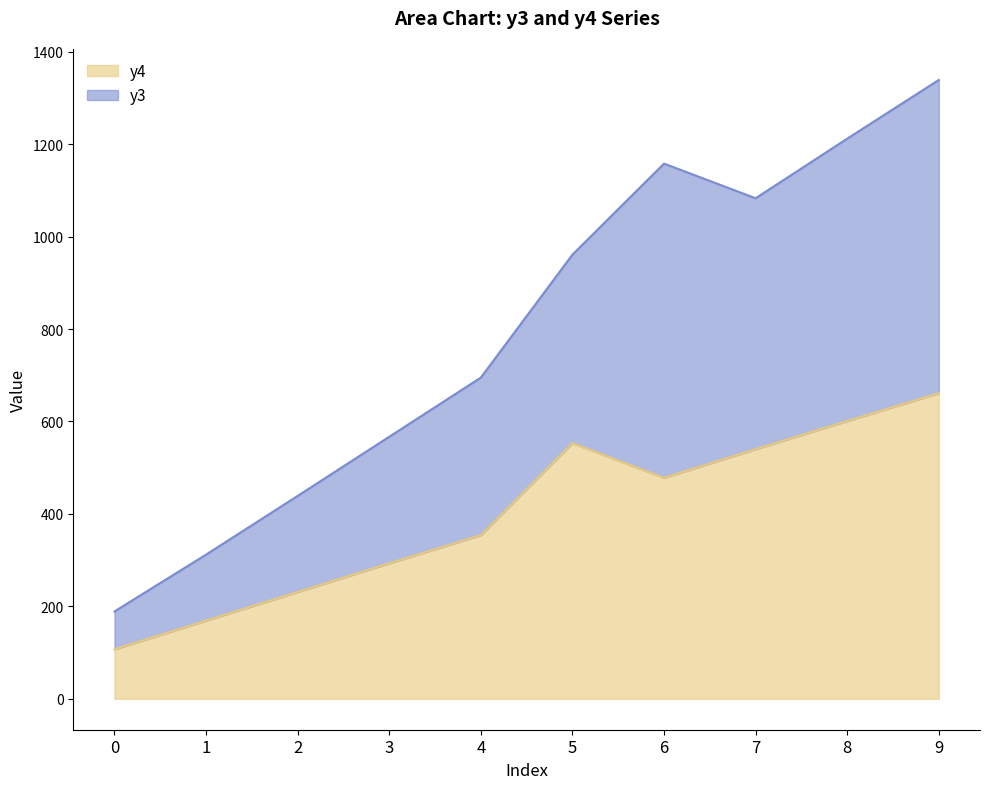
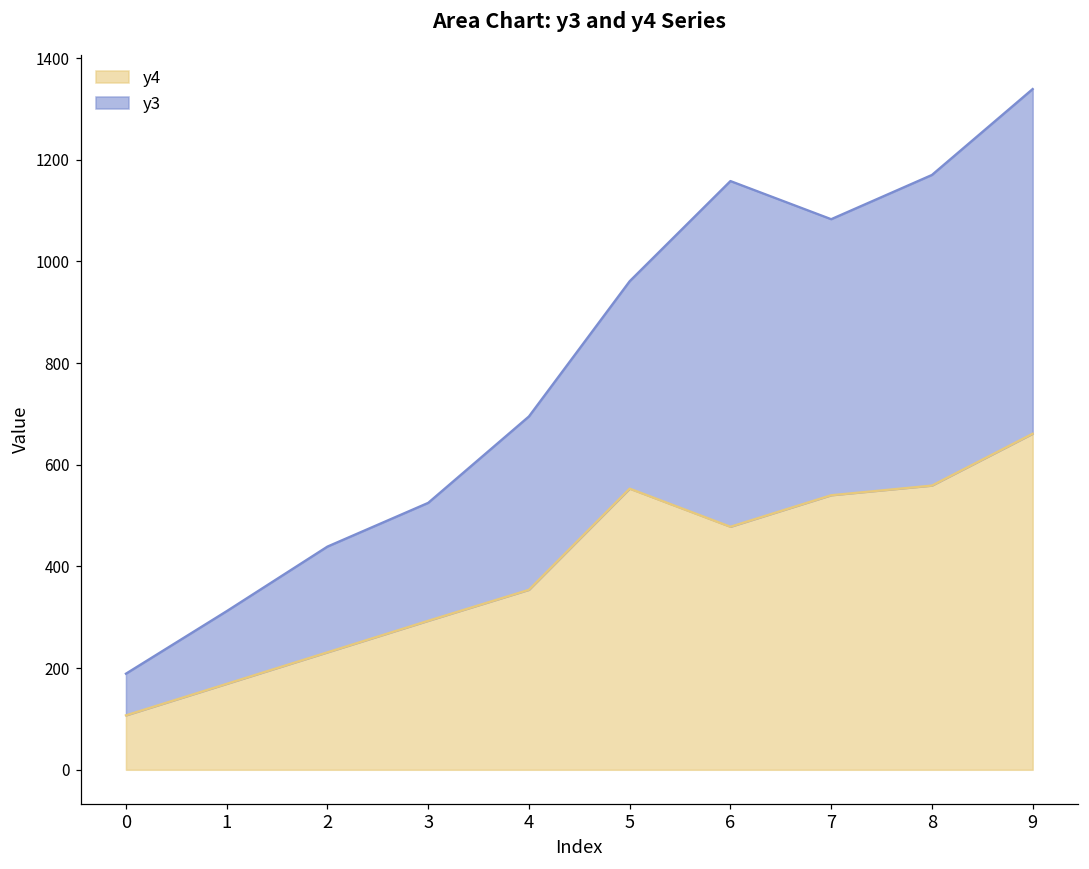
  {
    "y4": {
      "0": 110,
      "1": 170,
      "2": 230,
      "3": 290,
      "4": 350,
      "5": 550,
      "6": 480,
      "7": 540,
-     "8": 600,
+     "8": 560,
      "9": 660
    },
    "y3": {
      "0": 80,
      "1": 140,
      "2": 210,
-     "3": 270,
+     "3": 230,
      "4": 340,
      "5": 410,
      "6": 680,
      "7": 540,
      "8": 610,
      "9": 680
    }
  }
